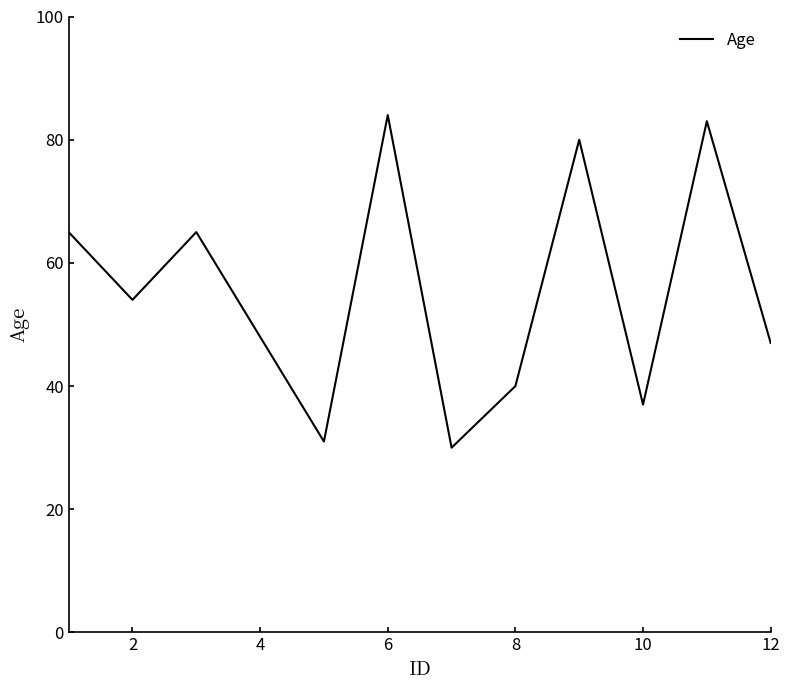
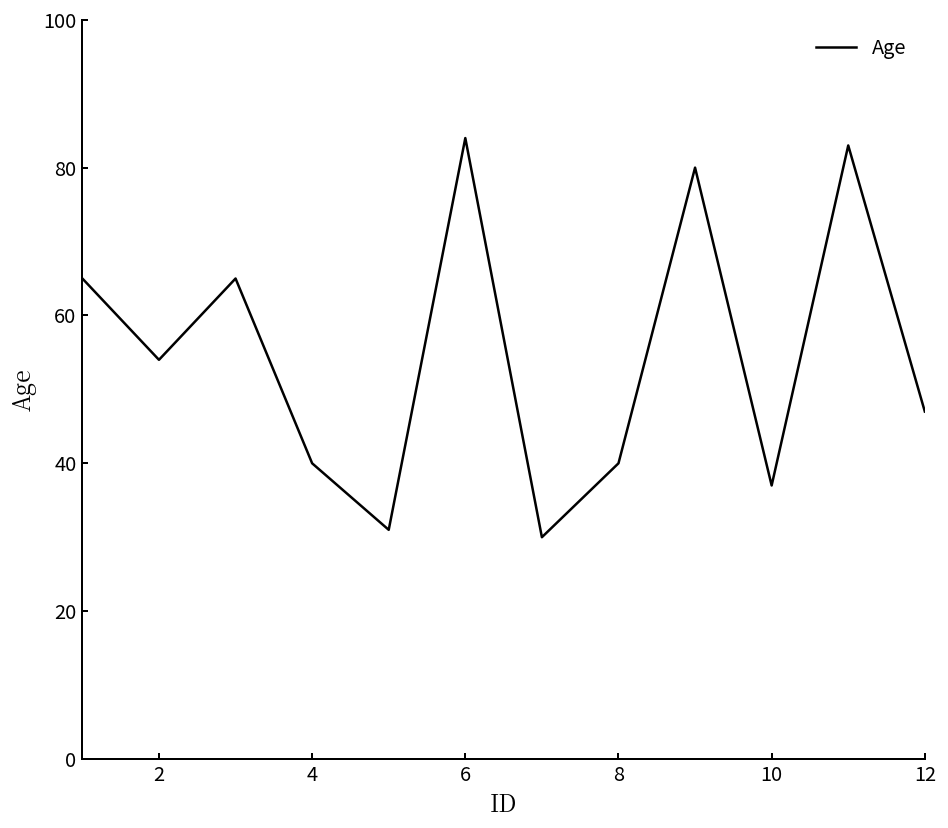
  {
    "2": 54,
-   "4": 48,
+   "4": 40,
    "6": 84,
    "8": 40,
    "10": 37,
    "12": 47
  }
